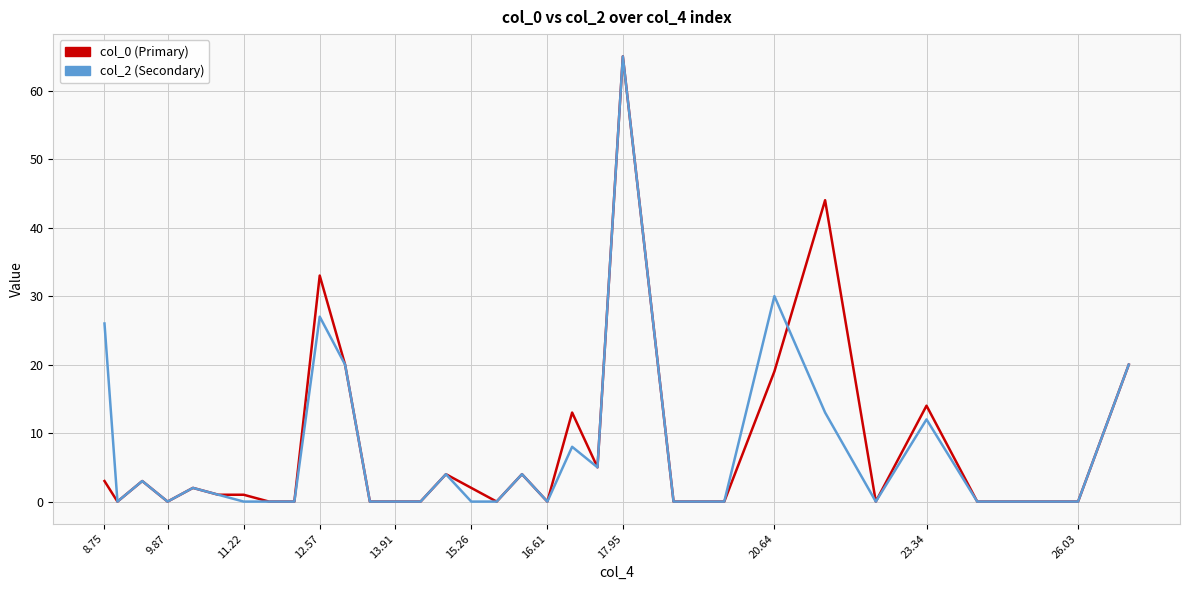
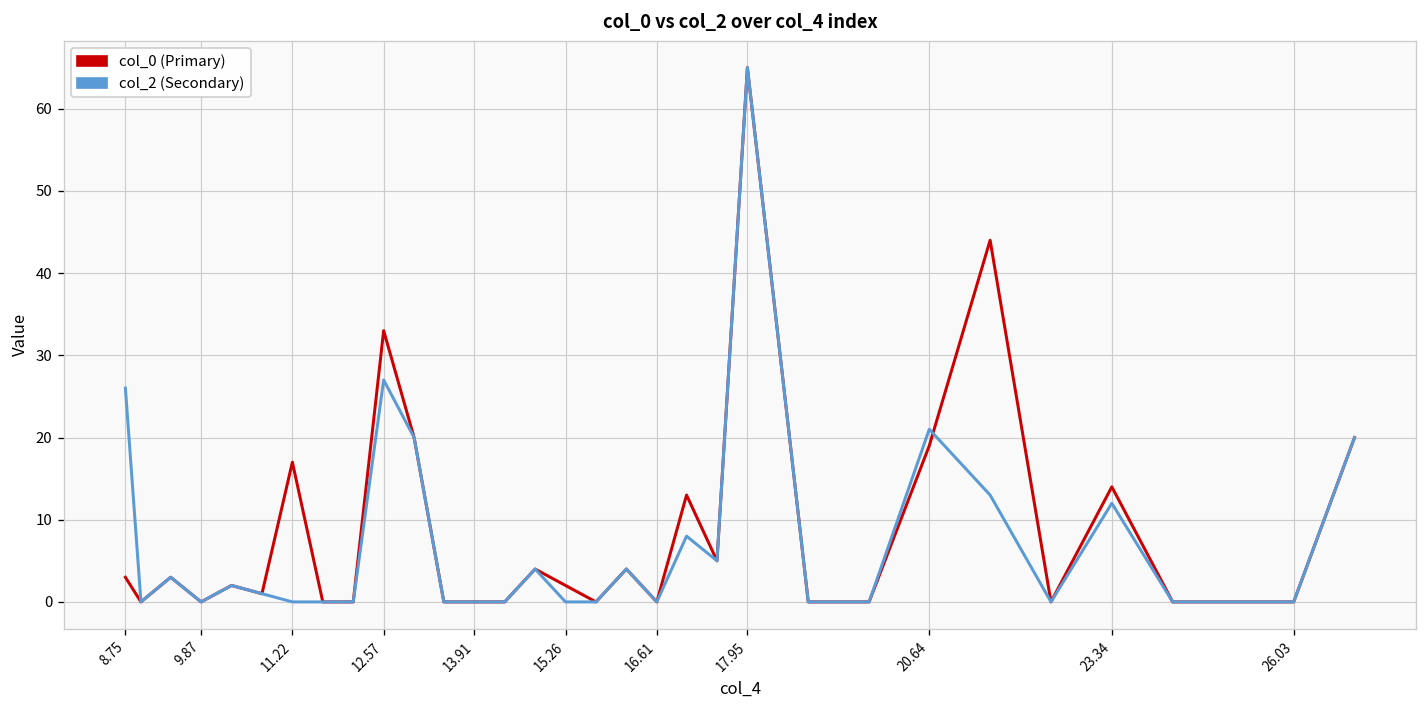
  {
    "col_0 (Primary)": {
      "8.75": 3,
-     "11.22": 1,
+     "11.22": 17,
      "12.57": 33,
      "15.26": 2,
      "20.64": 19,
      "23.34": 14
    },
    "col_2 (Secondary)": {
      "8.75": 26,
      "11.22": 0,
      "12.57": 27,
      "15.26": 0,
-     "20.64": 30,
+     "20.64": 21,
      "23.34": 12
    }
  }
